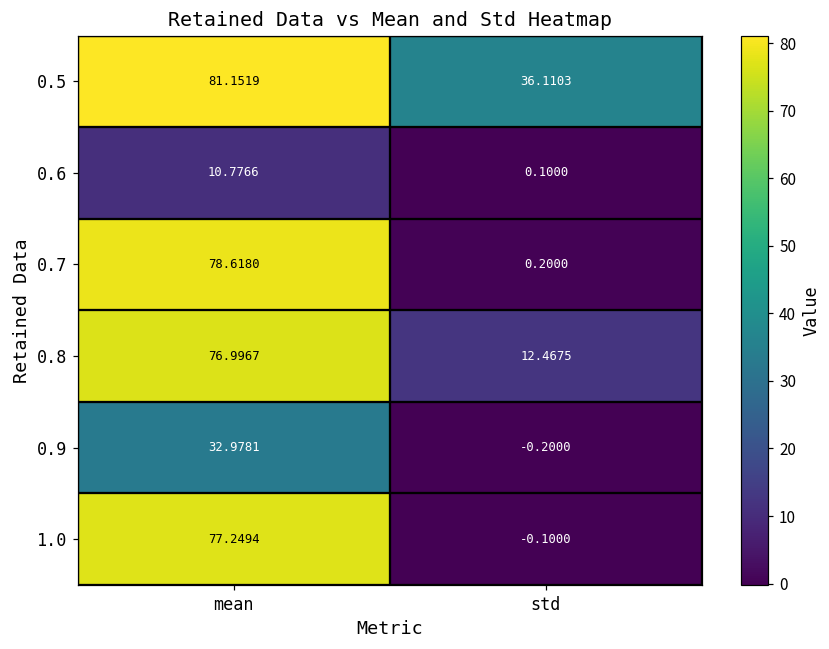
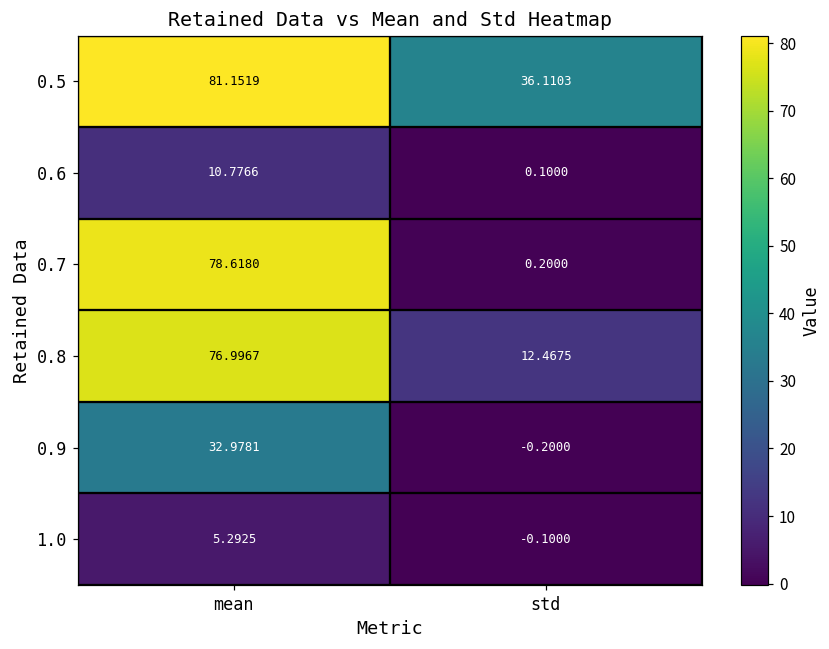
  {
    "0.5": {
      "mean": 81.1519,
      "std": 36.1103
    },
    "0.6": {
      "mean": 10.7766,
      "std": 0.1000
    },
    "0.7": {
      "mean": 78.6180,
      "std": 0.2000
    },
    "0.8": {
      "mean": 76.9967,
      "std": 12.4675
    },
    "0.9": {
      "mean": 32.9781,
      "std": -0.2000
    },
    "1.0": {
-     "mean": 77.2494,
+     "mean": 5.2925,
      "std": -0.1000
    }
  }
